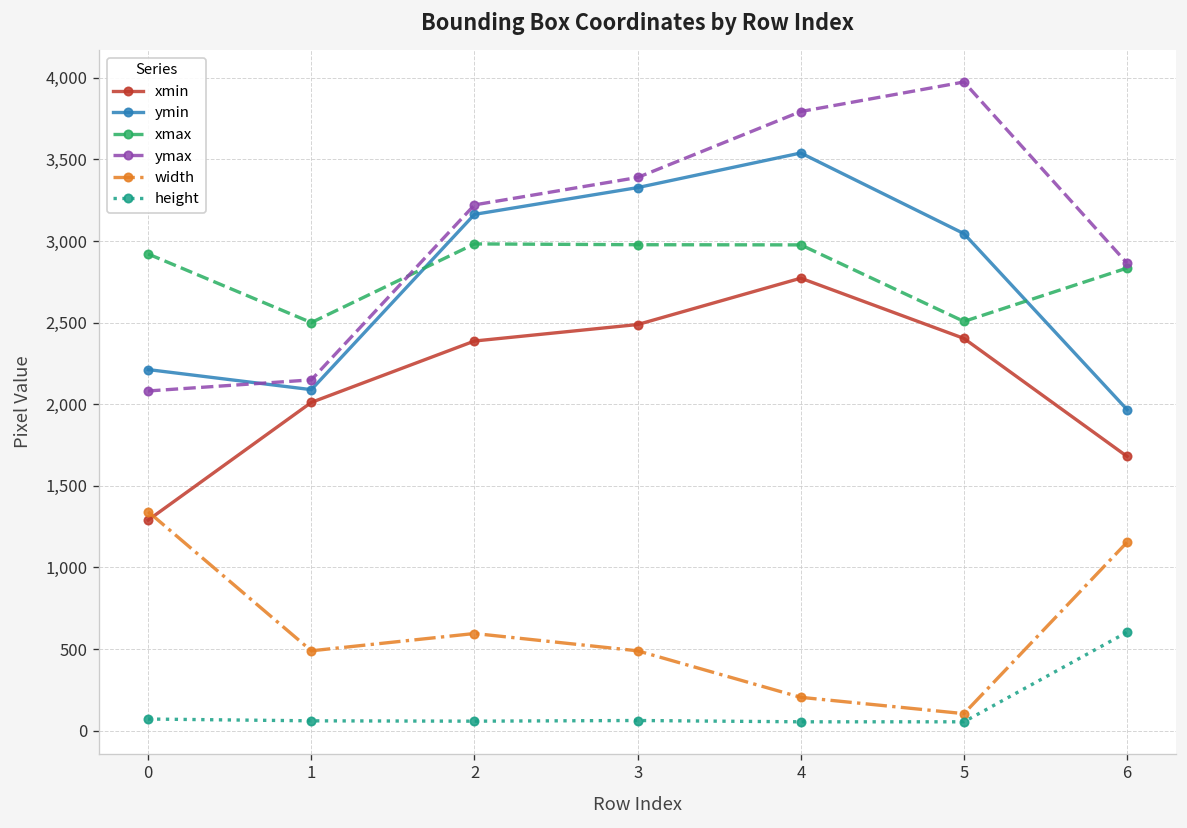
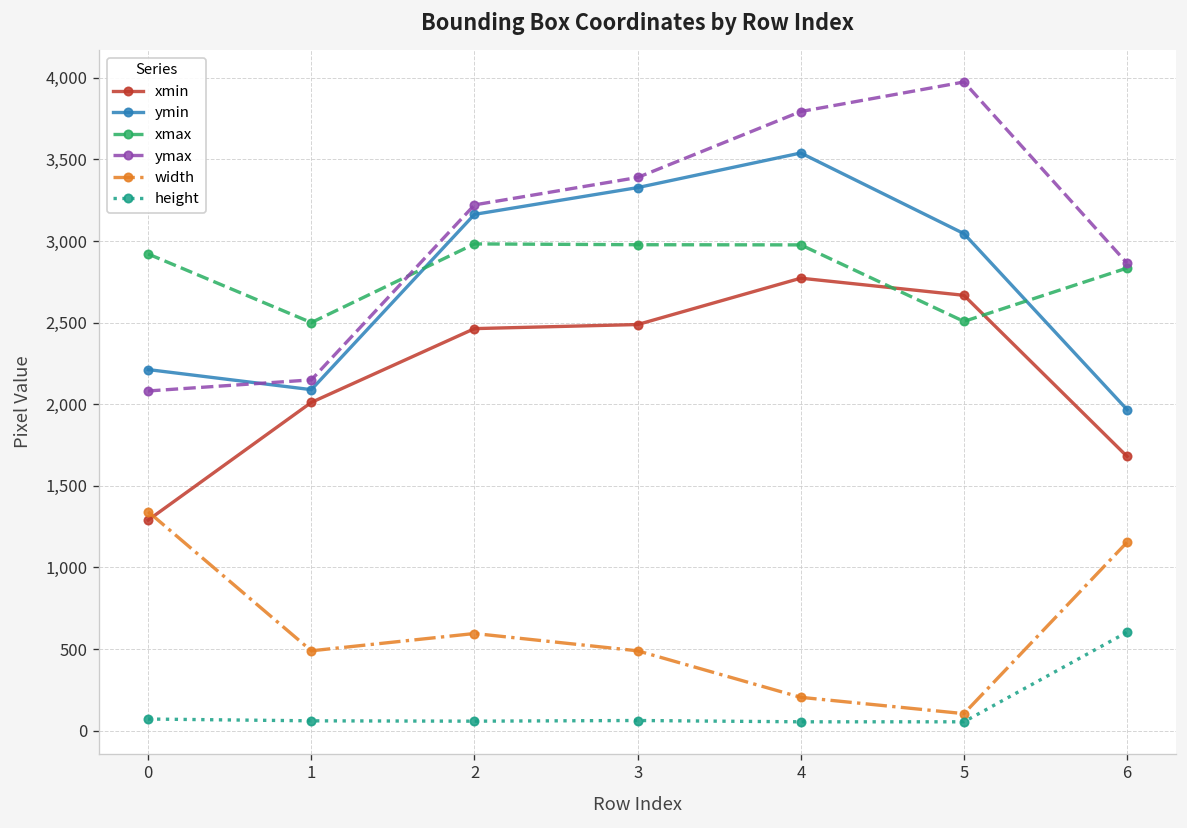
  {
    "xmin": {
      "0": "1,290",
      "1": "2,010",
-     "2": "2,390",
+     "2": "2,460",
      "3": "2,490",
      "4": "2,770",
-     "5": "2,400",
+     "5": "2,670",
      "6": "1,680"
    },
    "ymin": {
      "0": "2,210",
      "1": "2,090",
      "2": "3,160",
      "3": "3,330",
      "4": "3,540",
      "5": "3,050",
      "6": "1,970"
    },
    "ymax": {
      "0": "2,080",
      "1": "2,150",
      "2": "3,220",
      "3": "3,390",
      "4": "3,790",
      "5": "3,970",
      "6": "2,860"
    },
    "width": {
      "0": "1,340",
      "1": "490",
      "2": "600",
      "3": "490",
      "4": "200",
      "5": "100",
      "6": "1,150"
    }
  }
